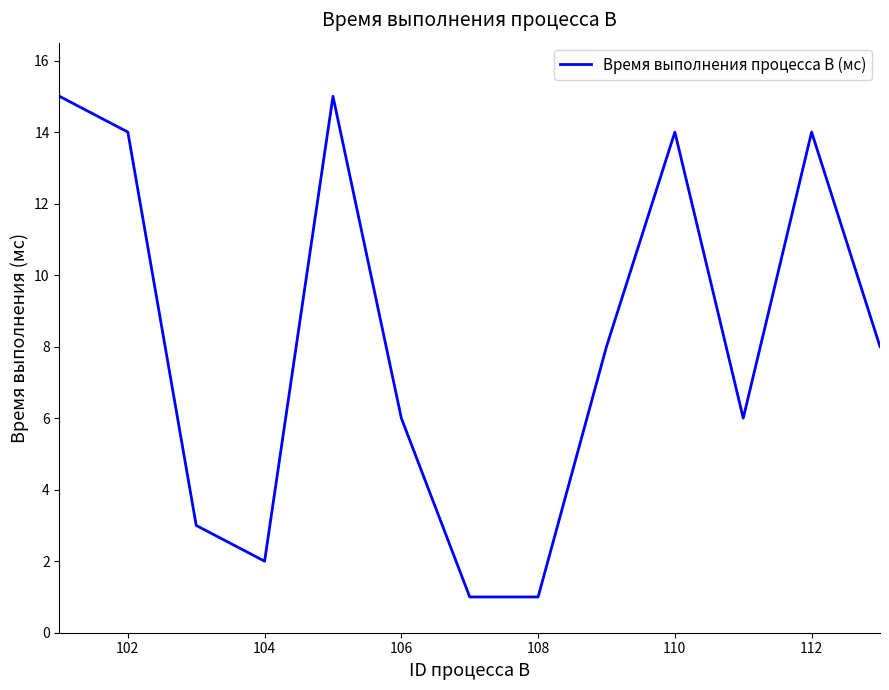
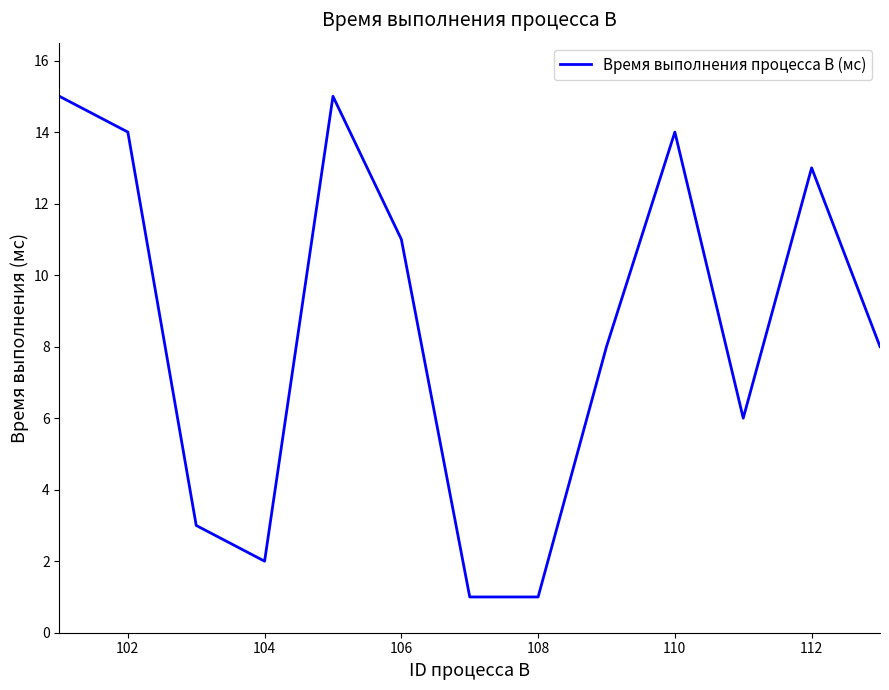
  {
    "102": 14,
    "104": 2,
-   "106": 6,
+   "106": 11,
    "108": 1,
    "110": 14,
-   "112": 14
+   "112": 13
  }
